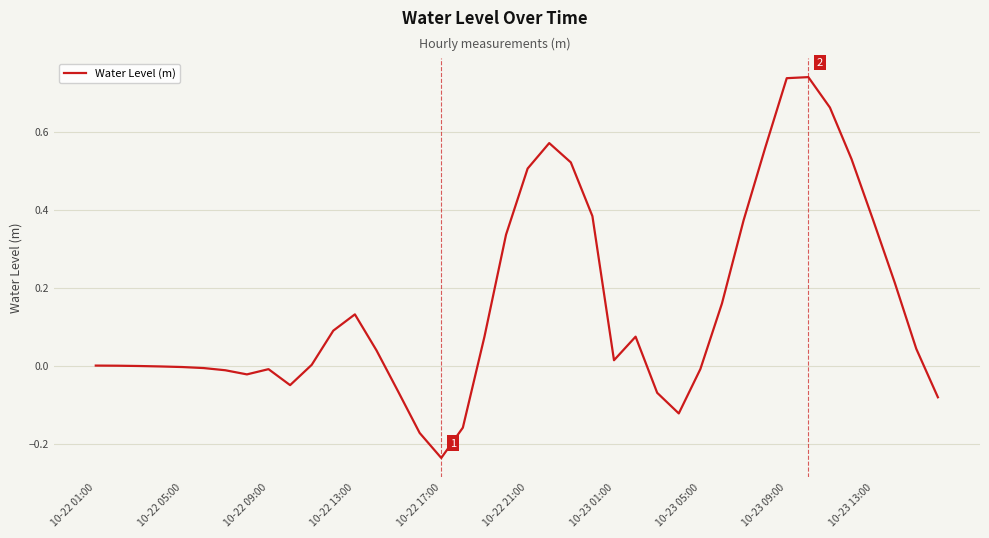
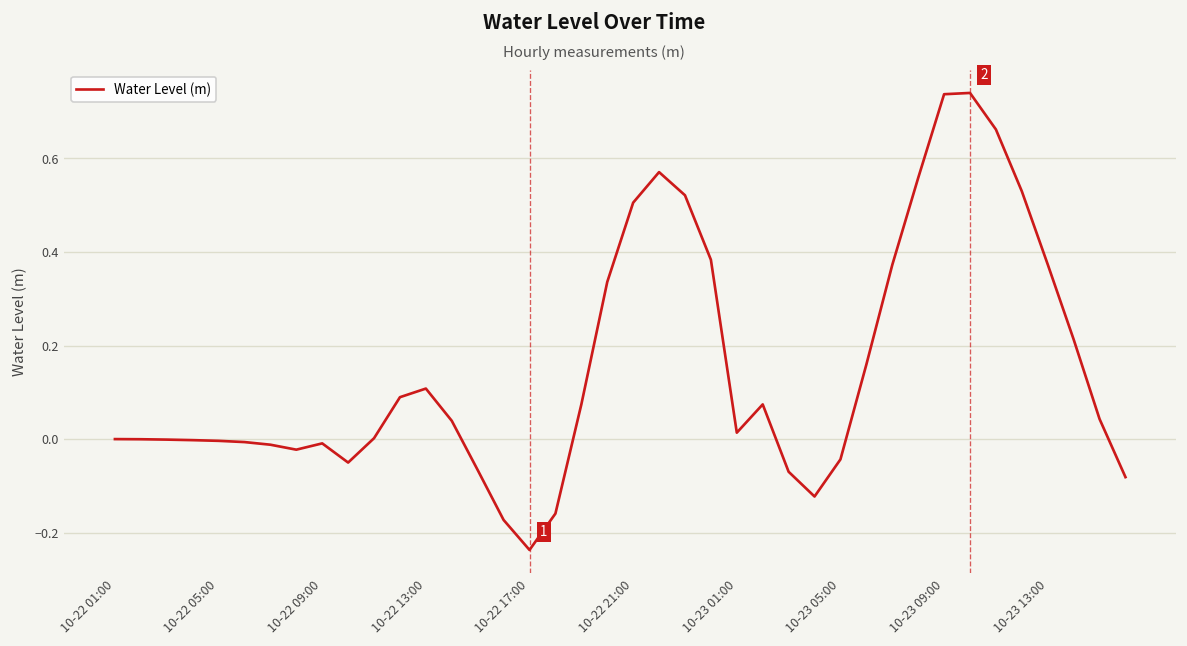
  {
    "10-22 01:00": 0.00,
    "10-22 05:00": 0.00,
    "10-22 09:00": -0.01,
-   "10-22 13:00": 0.13,
+   "10-22 13:00": 0.11,
    "10-22 21:00": 0.51,
    "10-23 01:00": 0.01,
-   "10-23 05:00": -0.01,
+   "10-23 05:00": -0.04,
    "10-23 09:00": 0.74,
    "10-23 13:00": 0.37
  }
